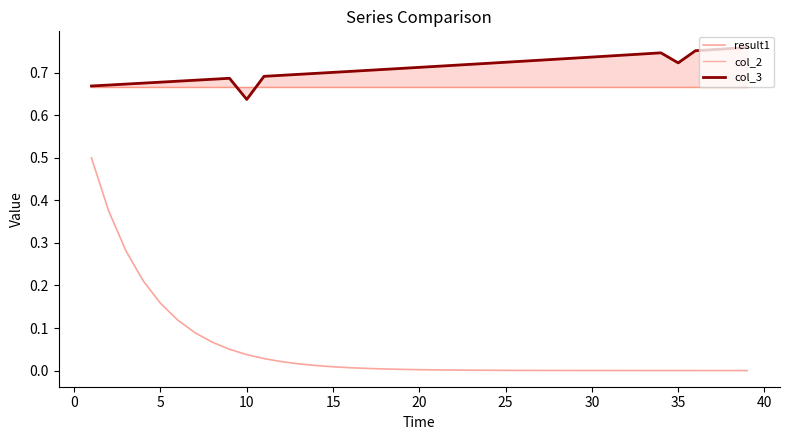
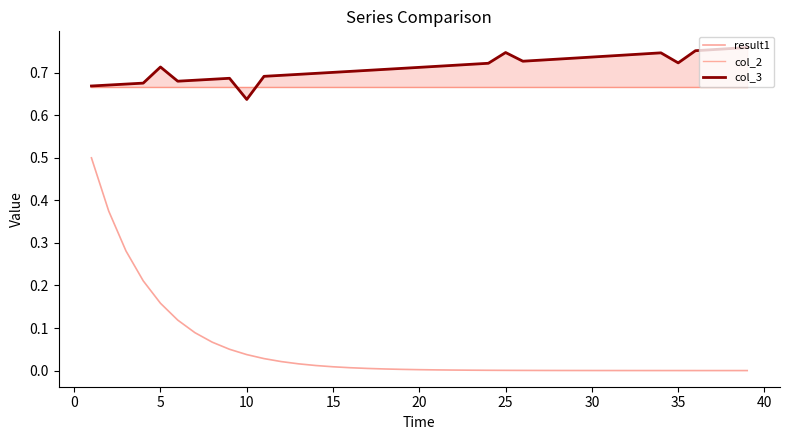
  {
    "col_3": {
-     "5": 0.68,
+     "5": 0.71,
      "10": 0.64,
-     "25": 0.72
+     "25": 0.75
    }
  }
